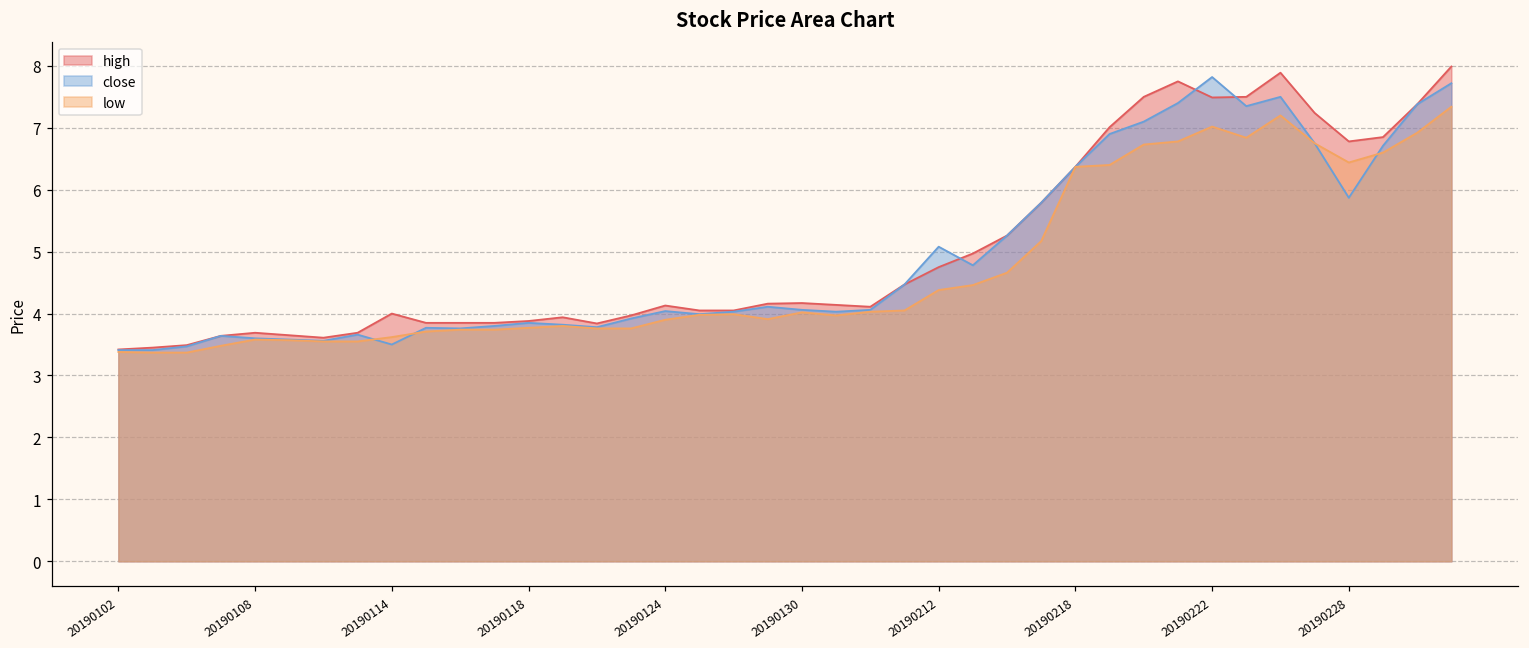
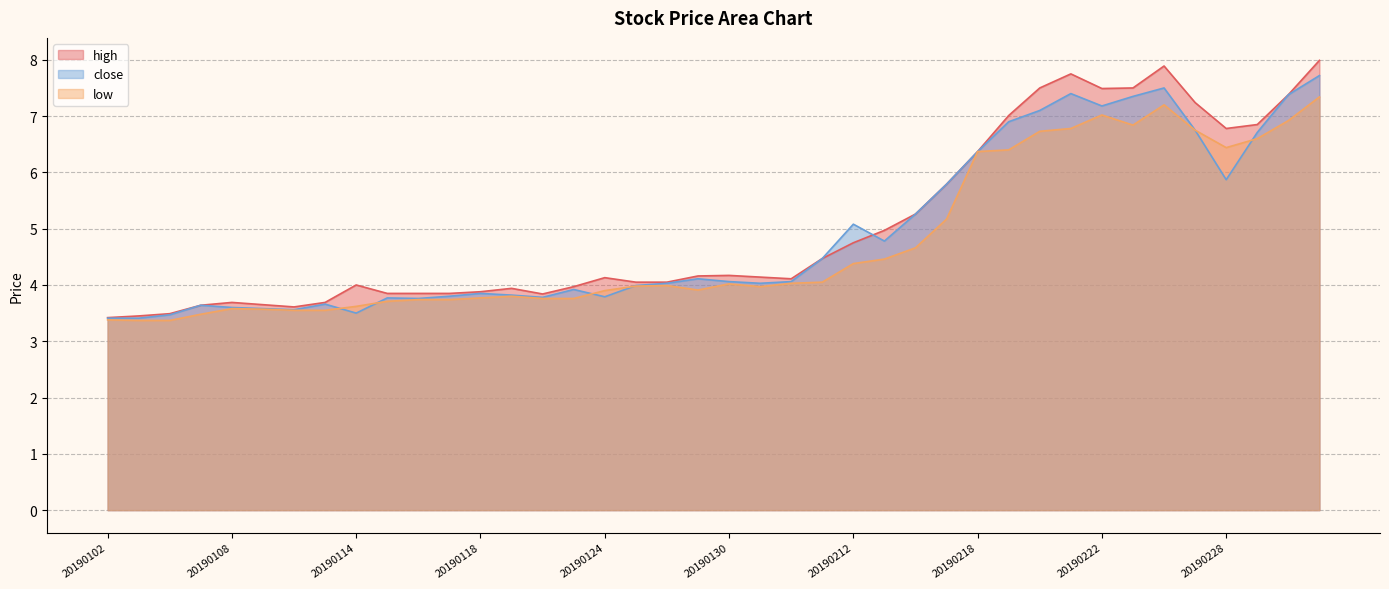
  {
    "close": {
      "20190114": 3.5,
-     "20190124": 4.0,
+     "20190124": 3.8,
      "20190212": 5.1,
-     "20190222": 7.8,
+     "20190222": 7.2,
      "20190228": 5.9
    }
  }
